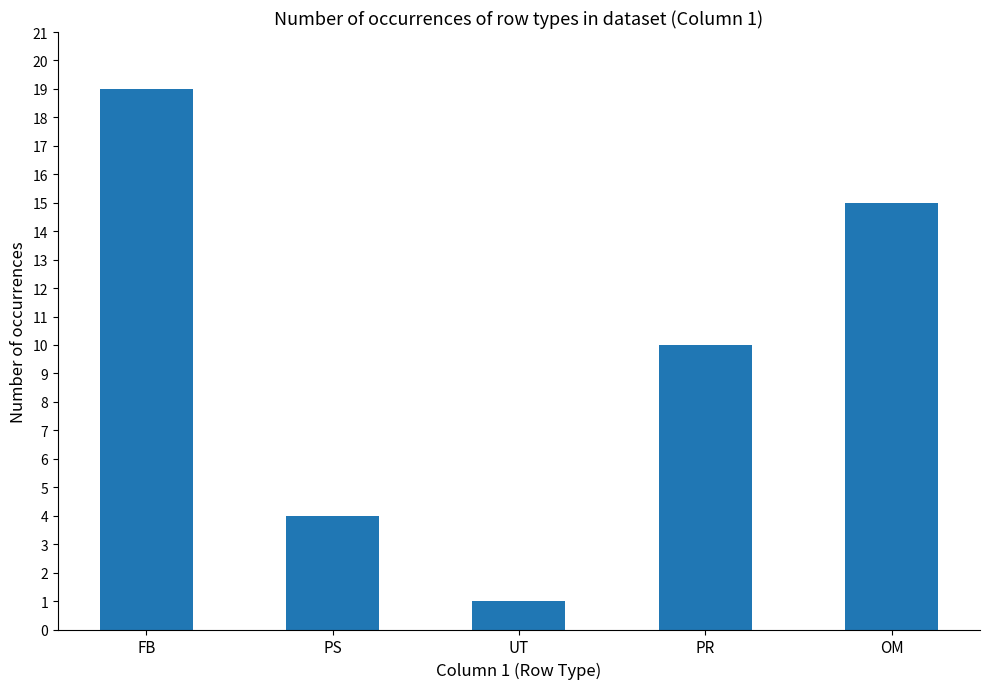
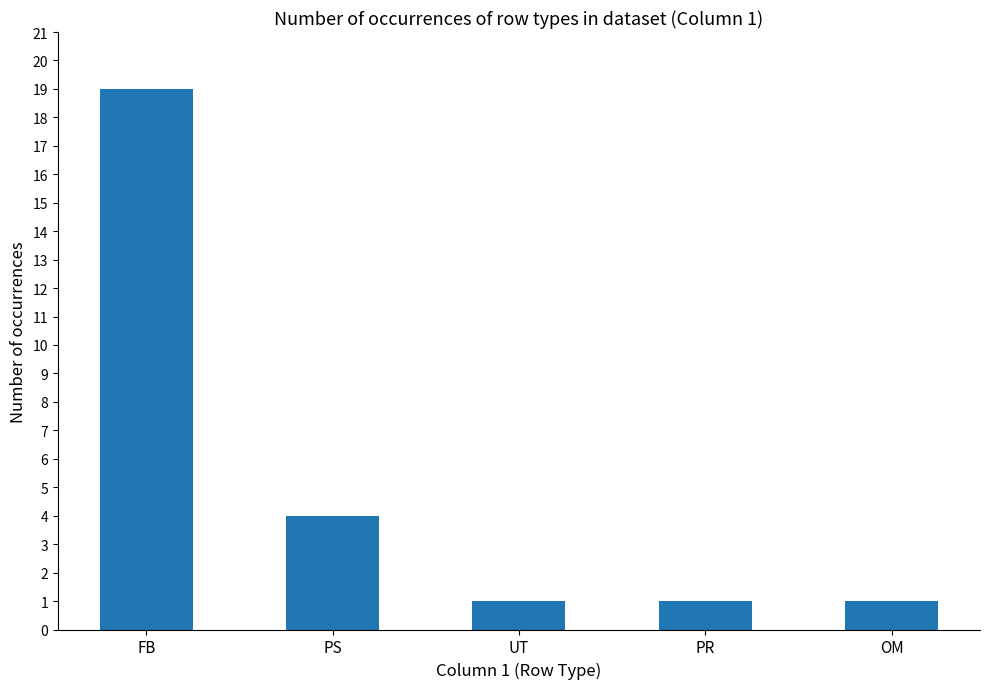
  {
    "FB": 19,
    "PS": 4,
    "UT": 1,
-   "PR": 10,
-   "OM": 15
+   "PR": 1,
+   "OM": 1
  }
